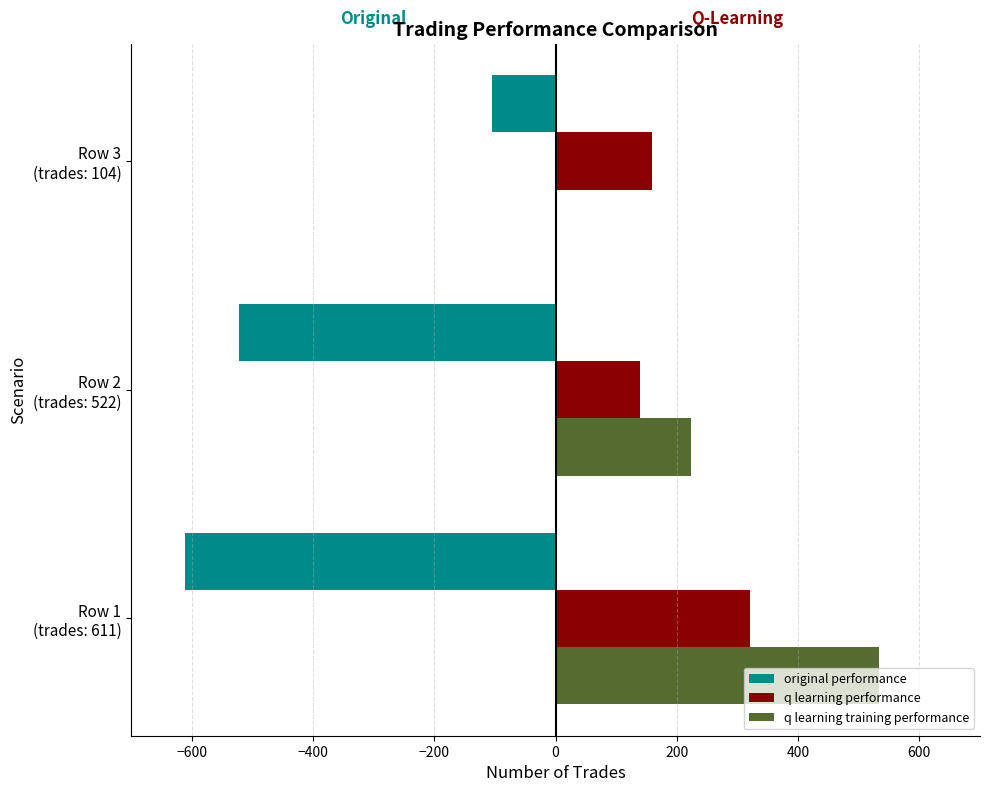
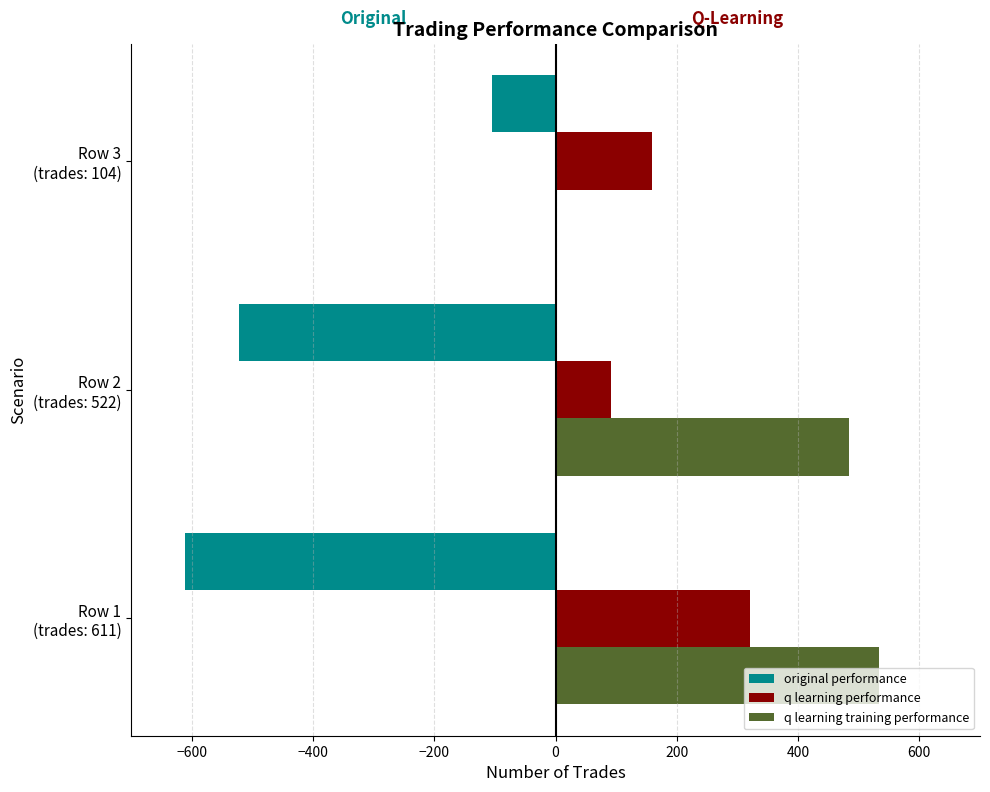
  {
    "original performance": {
      "Row 3 (trades: 104)": -100,
      "Row 2 (trades: 522)": -520,
      "Row 1 (trades: 611)": -610
    },
    "q learning performance": {
      "Row 3 (trades: 104)": 160,
-     "Row 2 (trades: 522)": 140,
+     "Row 2 (trades: 522)": 90,
      "Row 1 (trades: 611)": 320
    },
    "q learning training performance": {
      "Row 3 (trades: 104)": 0,
-     "Row 2 (trades: 522)": 220
+     "Row 2 (trades: 522)": 480
    }
  }
